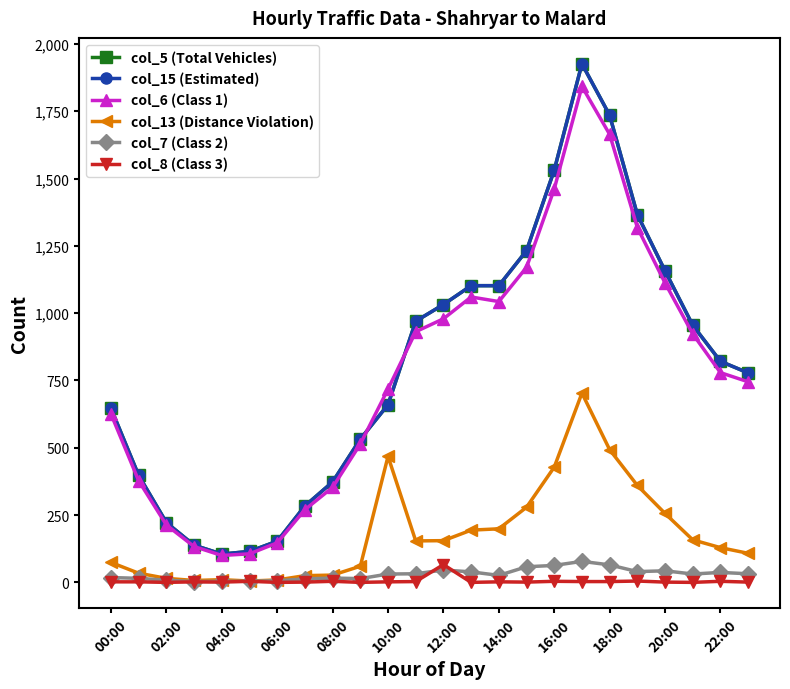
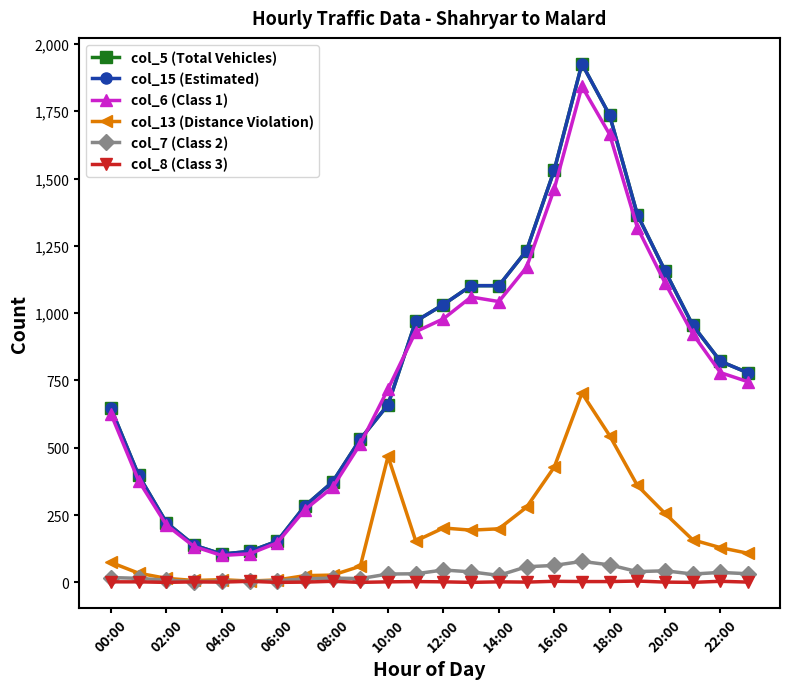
  {
    "col_15 (Estimated)": {
      "00:00": "650",
      "08:00": "370",
      "10:00": "660",
      "12:00": "1,030",
      "14:00": "1,100",
      "16:00": "1,530",
      "18:00": "1,740",
      "20:00": "1,160",
      "22:00": "820"
    },
    "col_6 (Class 1)": {
      "00:00": "630",
      "08:00": "350",
      "10:00": "720",
      "12:00": "980",
      "14:00": "1,040",
      "16:00": "1,460",
      "18:00": "1,660",
      "20:00": "1,110",
      "22:00": "780"
    },
    "col_13 (Distance Violation)": {
      "00:00": "70",
      "08:00": "30",
      "10:00": "470",
-     "12:00": "160",
+     "12:00": "200",
      "14:00": "200",
      "16:00": "430",
-     "18:00": "490",
+     "18:00": "550",
      "20:00": "260",
      "22:00": "130"
    },
    "col_7 (Class 2)": {
      "00:00": "20",
      "08:00": "20",
      "10:00": "30",
      "12:00": "50",
      "14:00": "30",
      "16:00": "60",
      "18:00": "70",
      "20:00": "40",
      "22:00": "40"
    },
    "col_8 (Class 3)": {
      "00:00": "0",
      "08:00": "0",
      "10:00": "0",
-     "12:00": "70",
+     "12:00": "0",
      "14:00": "0",
      "16:00": "0",
      "18:00": "0",
      "20:00": "0",
      "22:00": "0"
    }
  }
